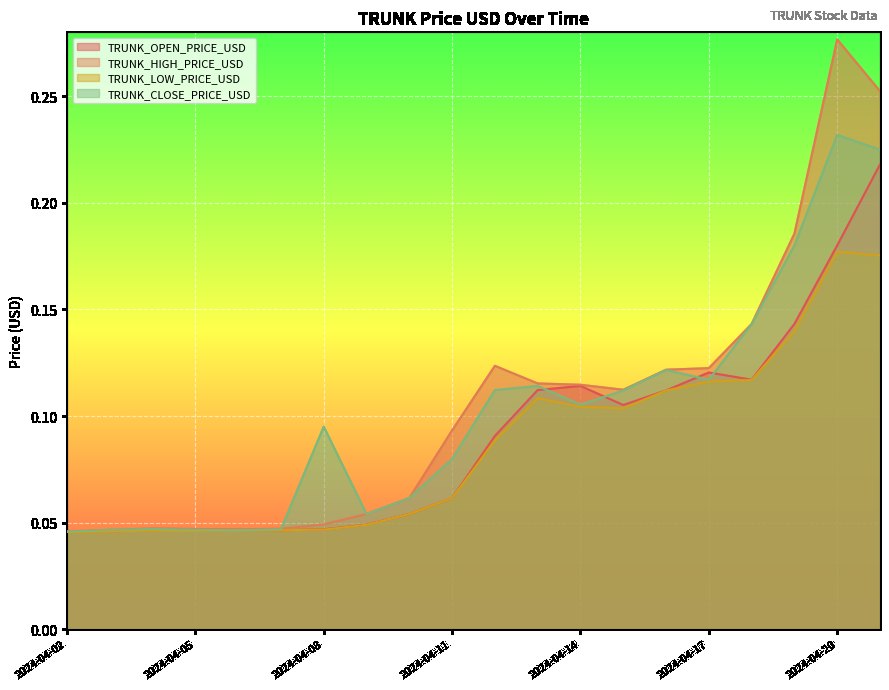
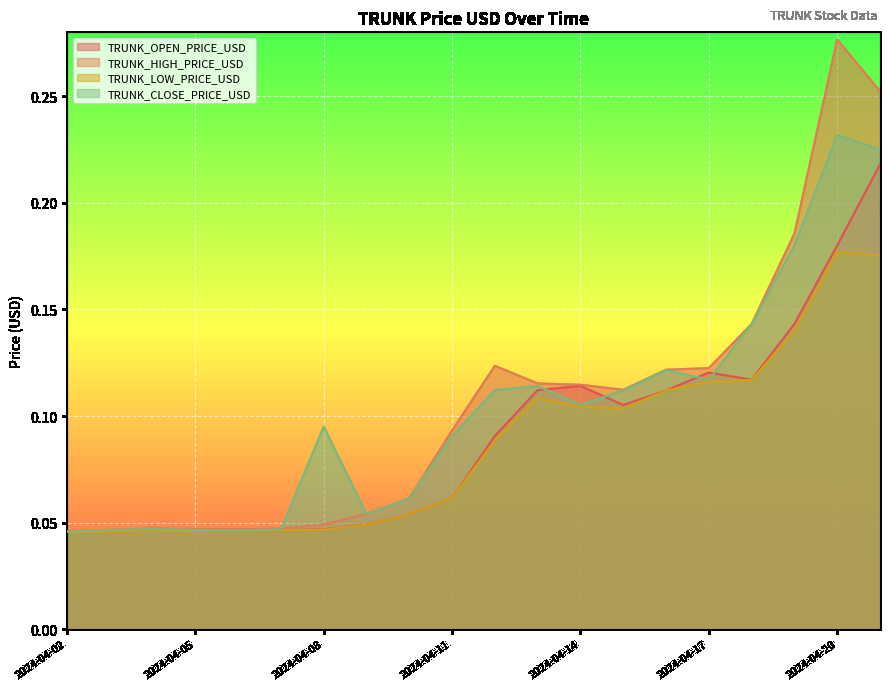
  {
    "TRUNK_CLOSE_PRICE_USD": {
      "2024-04-08": 0.095,
-     "2024-04-11": 0.080,
+     "2024-04-11": 0.091,
      "2024-04-20": 0.232
    }
  }
